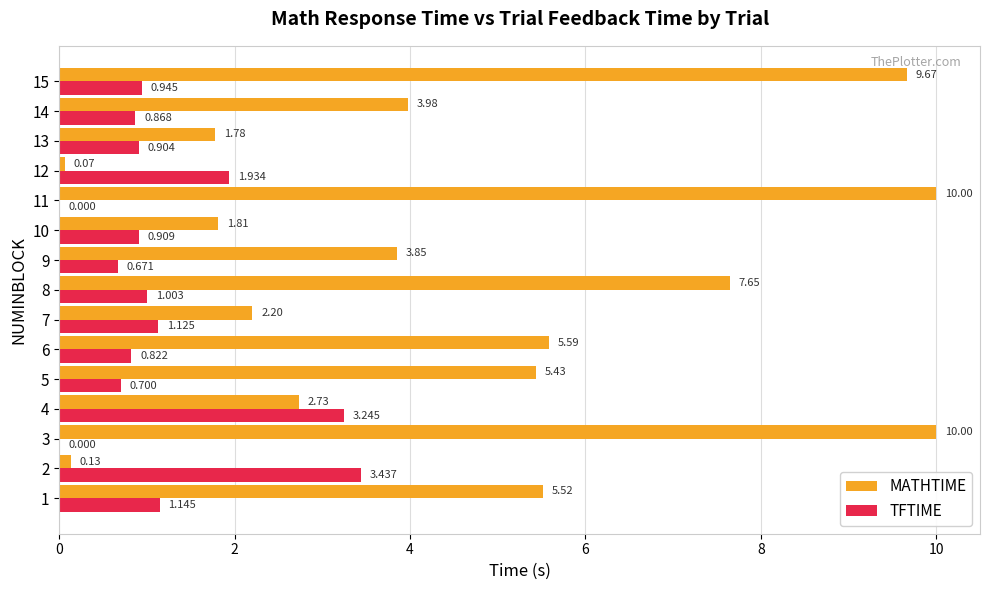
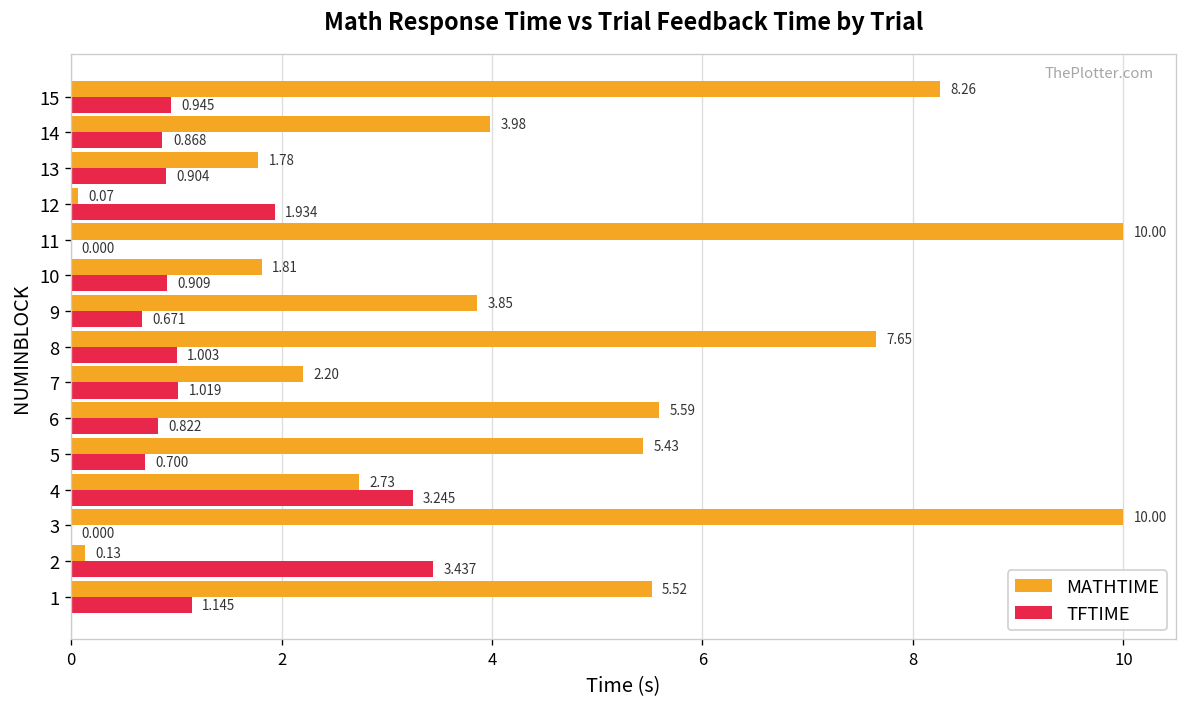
  {
    "MATHTIME": {
-     "15": 9.67,
+     "15": 8.26,
      "14": 3.98,
      "13": 1.78,
      "12": 0.07,
      "11": 10.00,
      "10": 1.81,
      "9": 3.85,
      "8": 7.65,
      "7": 2.20,
      "6": 5.59,
      "5": 5.43,
      "4": 2.73,
      "3": 10.00,
      "2": 0.13,
      "1": 5.52
    },
    "TFTIME": {
      "15": 0.945,
      "14": 0.868,
      "13": 0.904,
      "12": 1.934,
      "11": 0.000,
      "10": 0.909,
      "9": 0.671,
      "8": 1.003,
-     "7": 1.125,
+     "7": 1.019,
      "6": 0.822,
      "5": 0.700,
      "4": 3.245,
      "3": 0.000,
      "2": 3.437,
      "1": 1.145
    }
  }
